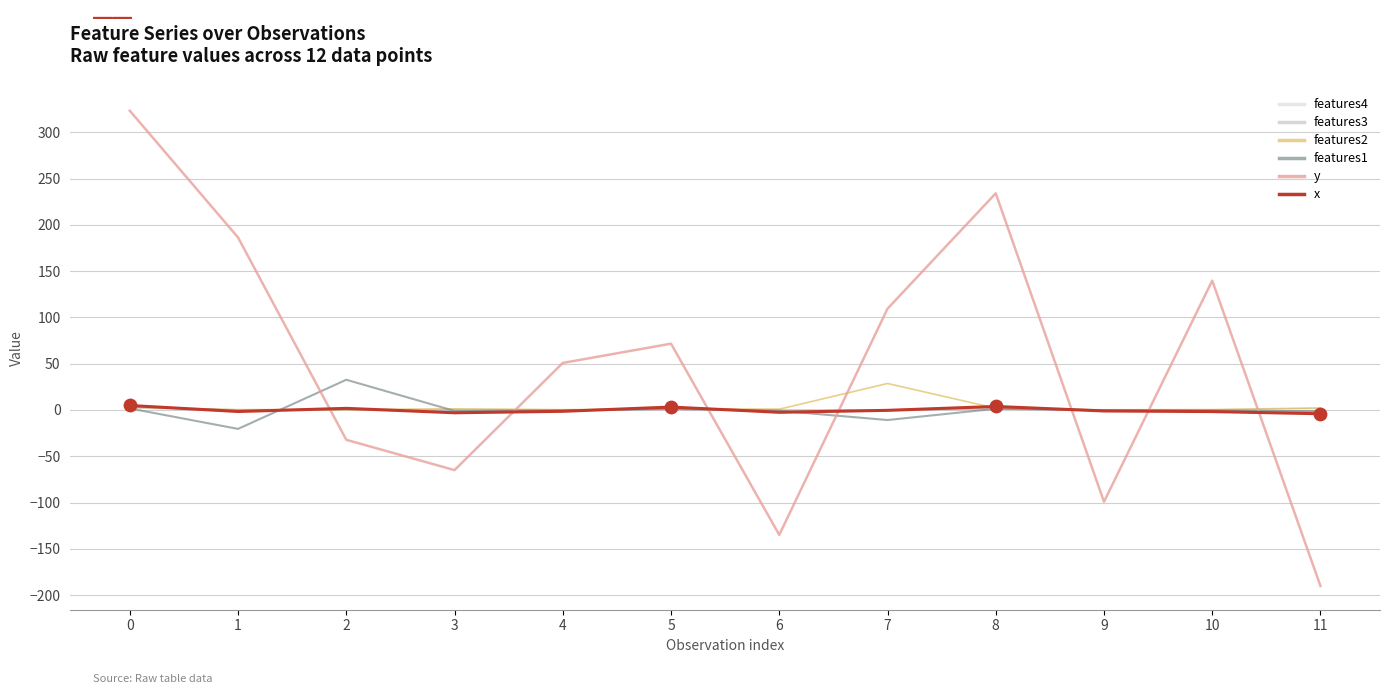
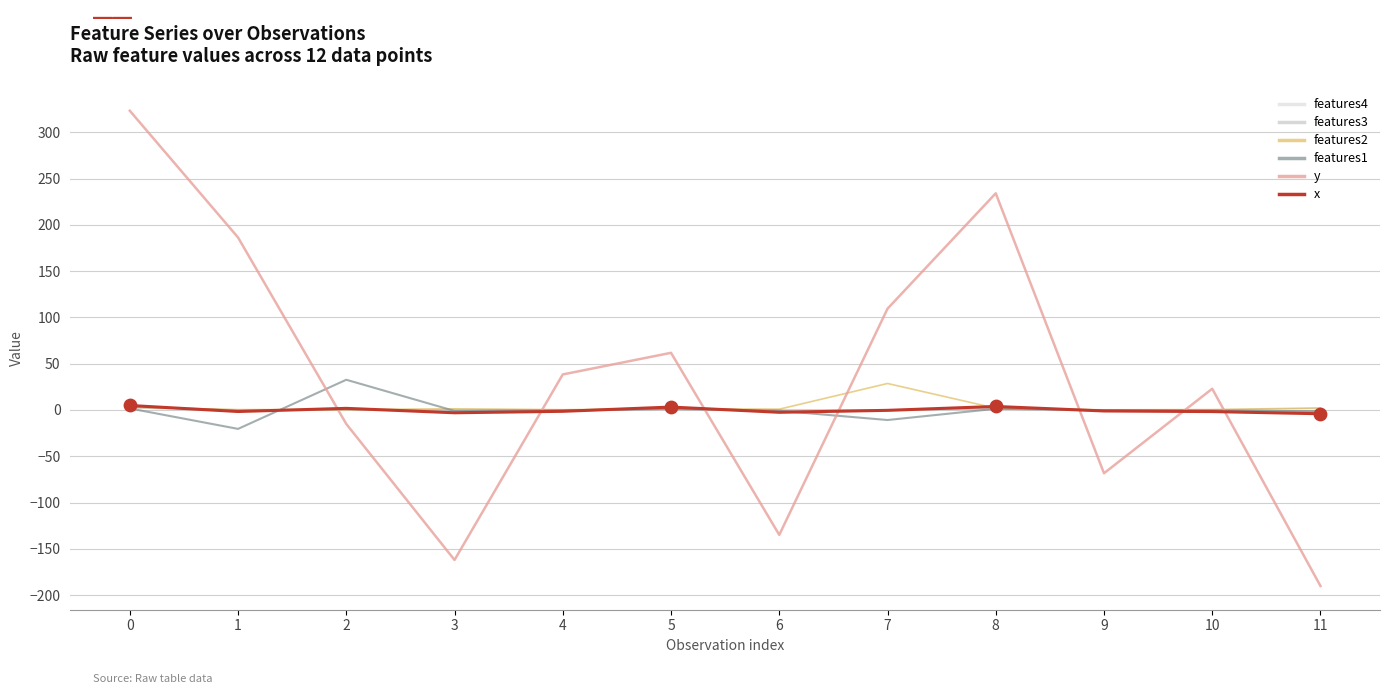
  {
    "features2": {
      "7": 30
    },
    "features1": {
      "1": -20,
      "2": 30,
      "7": -10
    },
    "y": {
      "0": 320,
      "1": 190,
-     "2": -30,
-     "3": -60,
-     "4": 50,
-     "5": 70,
+     "2": -20,
+     "3": -160,
+     "4": 40,
+     "5": 60,
      "6": -130,
      "7": 110,
      "8": 230,
-     "9": -100,
-     "10": 140,
+     "9": -70,
+     "10": 20,
      "11": -190
    }
  }
